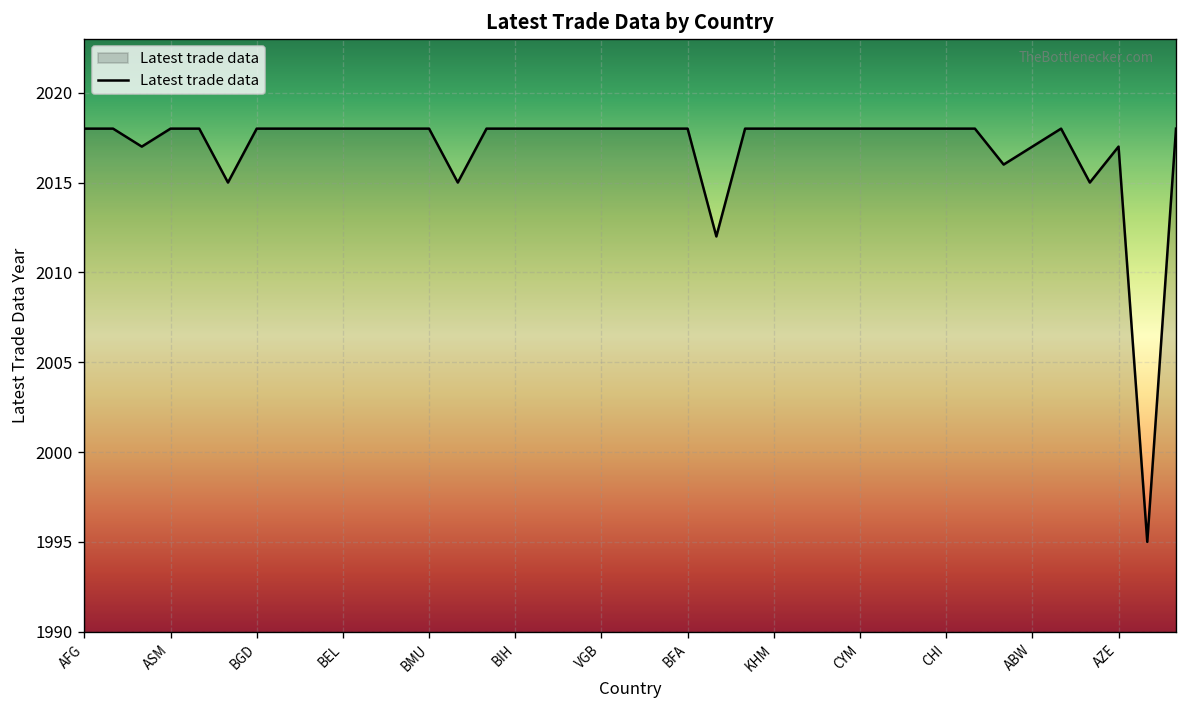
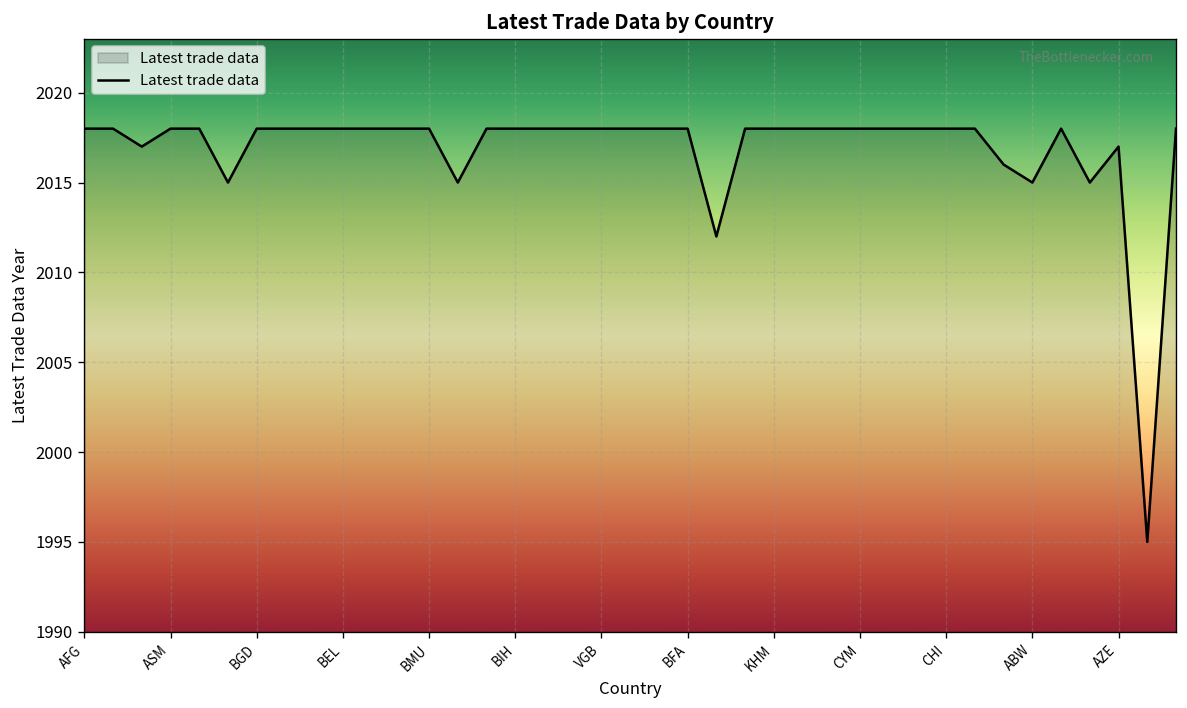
  {
    "AFG": 2018,
    "ASM": 2018,
    "BGD": 2018,
    "BEL": 2018,
    "BMU": 2018,
    "BIH": 2018,
    "VGB": 2018,
    "BFA": 2018,
    "KHM": 2018,
    "CYM": 2018,
    "CHI": 2018,
-   "ABW": 2017,
+   "ABW": 2015,
    "AZE": 2017
  }
